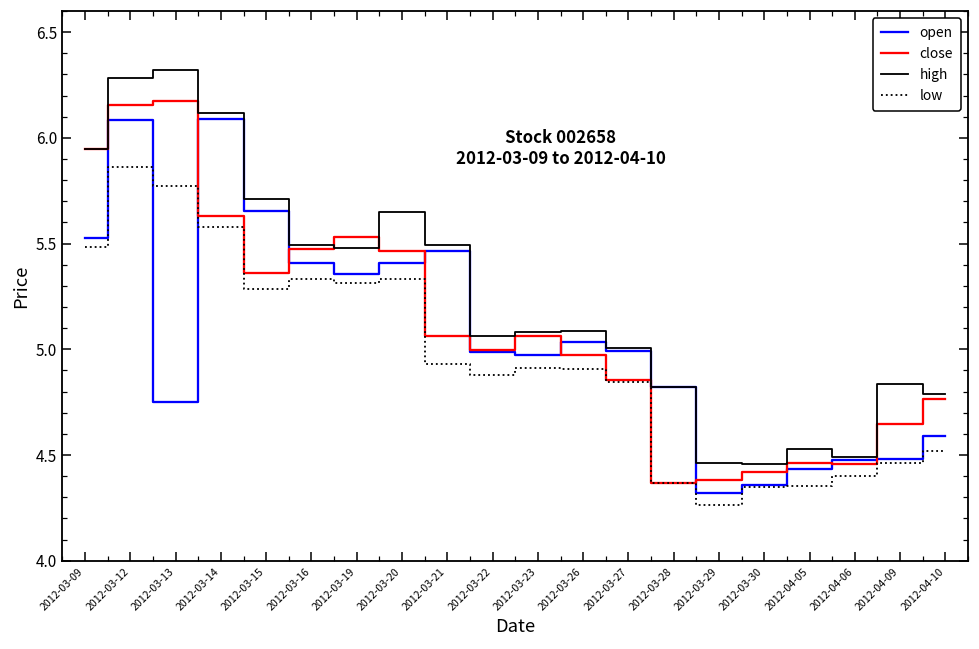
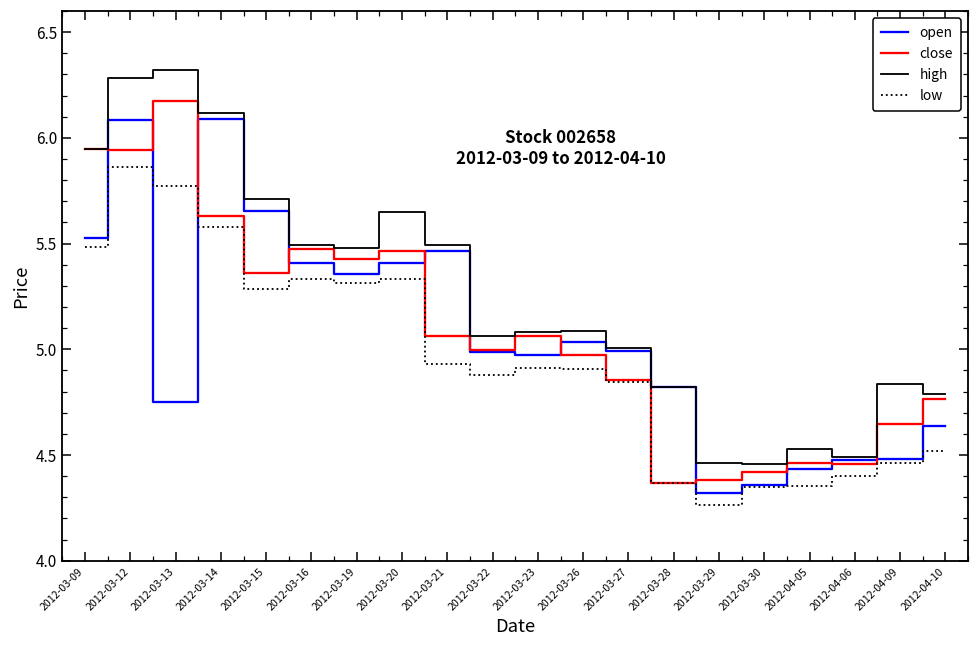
  {
    "open": {
      "2012-03-09": 5.53,
      "2012-03-12": 6.08,
      "2012-03-13": 4.75,
      "2012-03-14": 6.09,
      "2012-03-15": 5.66,
      "2012-03-16": 5.41,
      "2012-03-19": 5.36,
      "2012-03-20": 5.41,
      "2012-03-21": 5.47,
      "2012-03-23": 4.97,
      "2012-03-26": 5.04,
      "2012-03-27": 4.99,
      "2012-03-29": 4.32,
      "2012-04-05": 4.43,
      "2012-04-09": 4.48,
-     "2012-04-10": 4.59
+     "2012-04-10": 4.64
    },
    "close": {
-     "2012-03-12": 6.16,
+     "2012-03-12": 5.94,
      "2012-03-13": 6.17,
      "2012-03-14": 5.63,
      "2012-03-15": 5.36,
      "2012-03-16": 5.48,
-     "2012-03-19": 5.53,
+     "2012-03-19": 5.43,
      "2012-03-20": 5.47,
      "2012-03-21": 5.07,
      "2012-03-23": 5.06,
      "2012-03-26": 4.97,
      "2012-03-29": 4.38,
      "2012-03-30": 4.42,
      "2012-04-05": 4.46,
      "2012-04-06": 4.46,
      "2012-04-09": 4.65,
      "2012-04-10": 4.77
    }
  }
